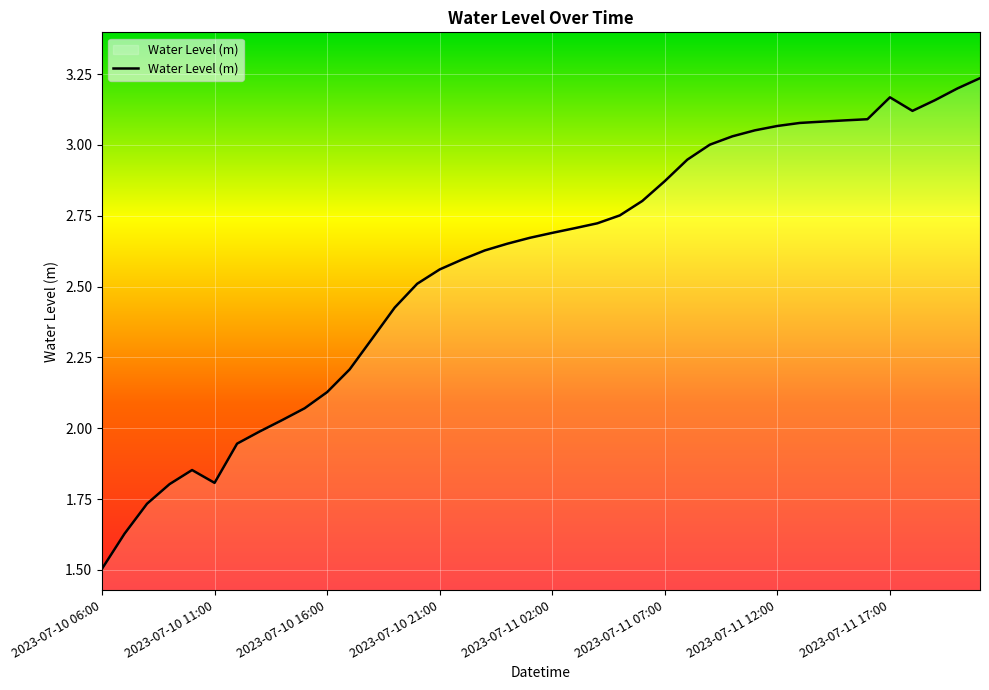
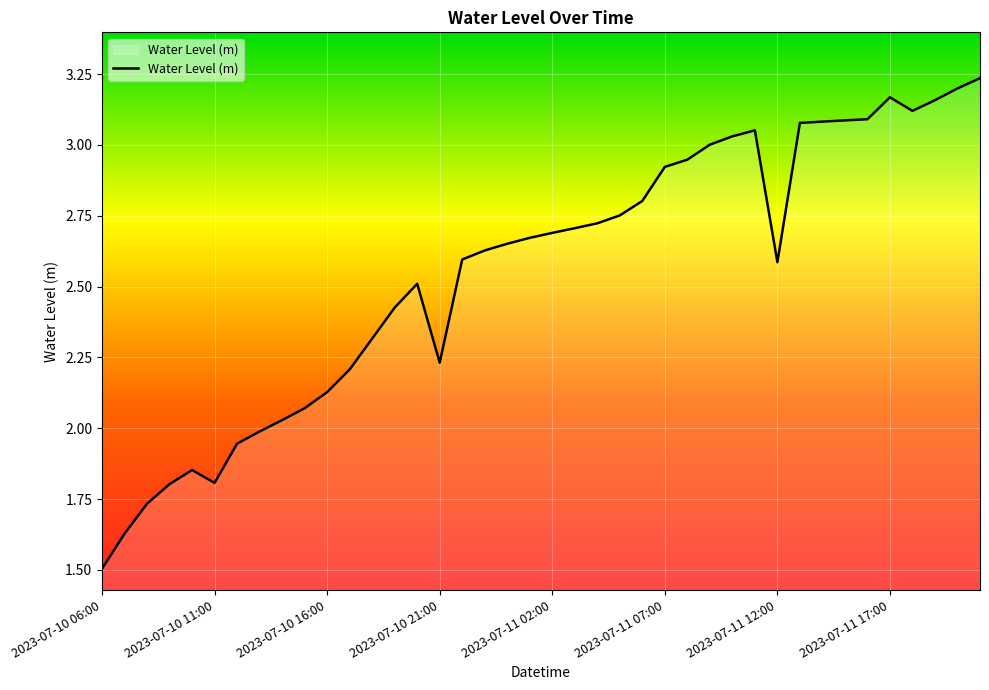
  {
    "2023-07-10 06:00": 1.50,
    "2023-07-10 11:00": 1.81,
    "2023-07-10 16:00": 2.13,
-   "2023-07-10 21:00": 2.56,
+   "2023-07-10 21:00": 2.23,
    "2023-07-11 02:00": 2.69,
-   "2023-07-11 07:00": 2.87,
-   "2023-07-11 12:00": 3.07,
+   "2023-07-11 07:00": 2.92,
+   "2023-07-11 12:00": 2.59,
    "2023-07-11 17:00": 3.17
  }
